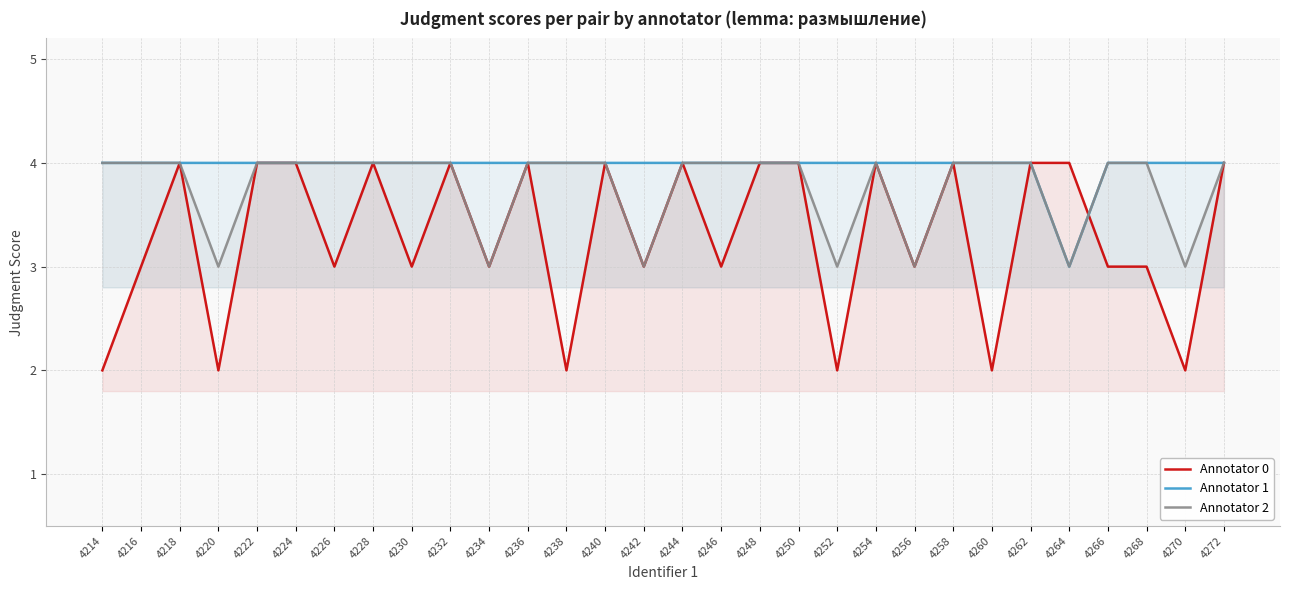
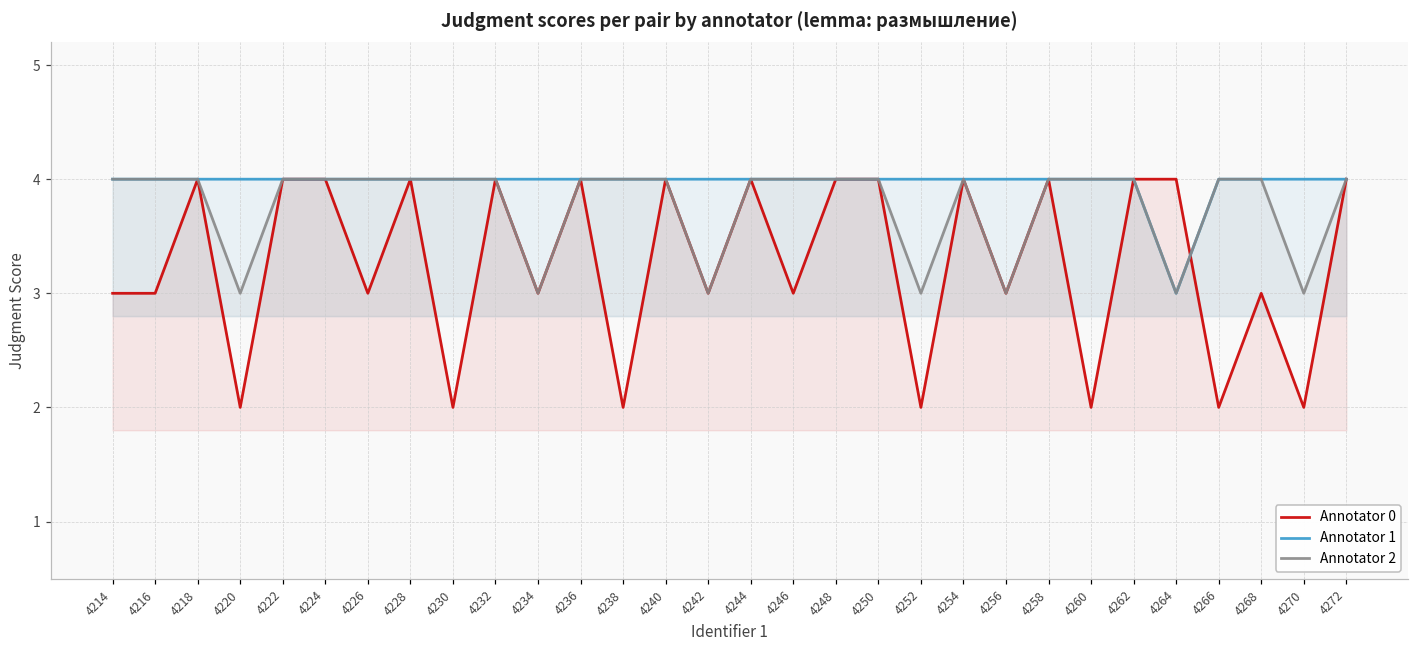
  {
    "Annotator 0": {
-     "4214": 2,
+     "4214": 3,
      "4216": 3,
      "4220": 2,
      "4226": 3,
-     "4230": 3,
+     "4230": 2,
      "4238": 2,
      "4246": 3,
      "4252": 2,
      "4260": 2,
      "4264": 4,
-     "4266": 3,
+     "4266": 2,
      "4268": 3,
      "4270": 2
    },
    "Annotator 1": {
      "4220": 4,
      "4234": 4,
      "4242": 4,
      "4252": 4,
      "4256": 4,
      "4270": 4
    },
    "Annotator 2": {
      "4220": 3,
      "4252": 3,
      "4270": 3
    }
  }
